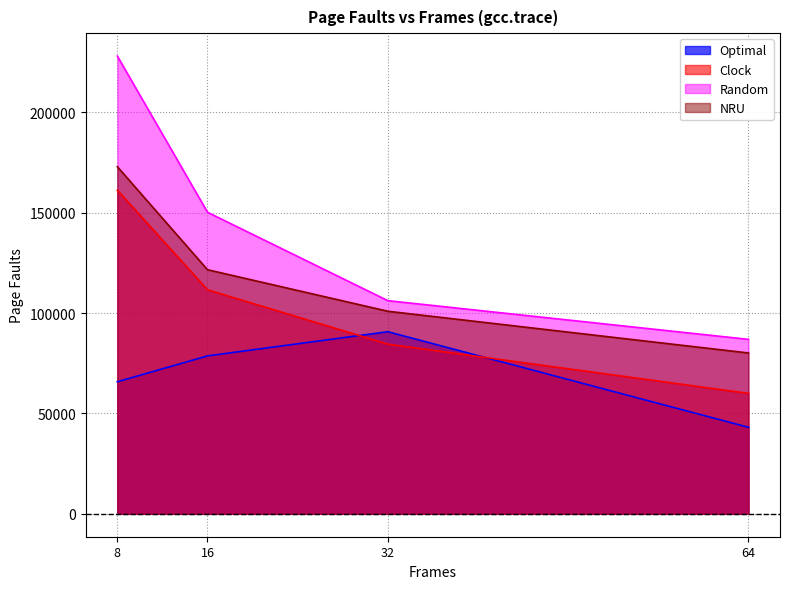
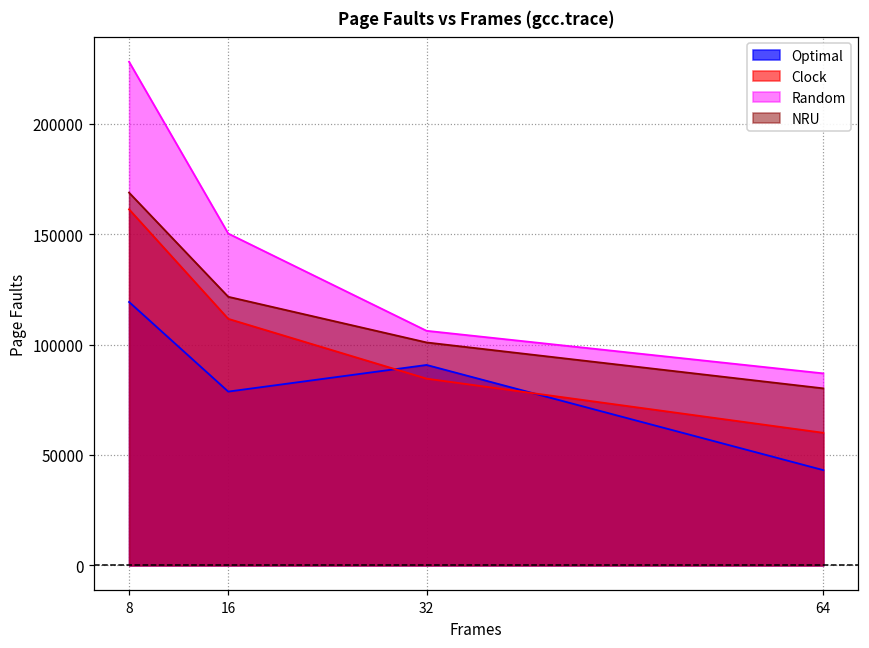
  {
    "Optimal": {
-     "8": 66000,
+     "8": 119000,
      "16": 79000,
      "32": 91000,
      "64": 43000
    },
    "Clock": {
      "8": 161000,
      "16": 112000,
      "32": 85000,
      "64": 60000
    },
    "Random": {
      "8": 228000,
      "16": 150000,
      "32": 106000,
      "64": 87000
    },
    "NRU": {
-     "8": 173000,
+     "8": 169000,
      "16": 122000,
      "32": 101000,
      "64": 80000
    }
  }
